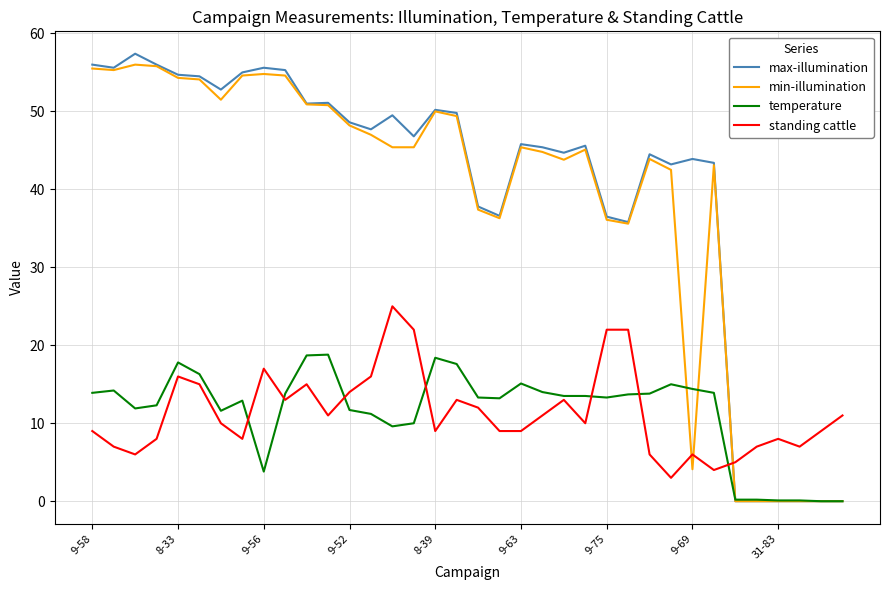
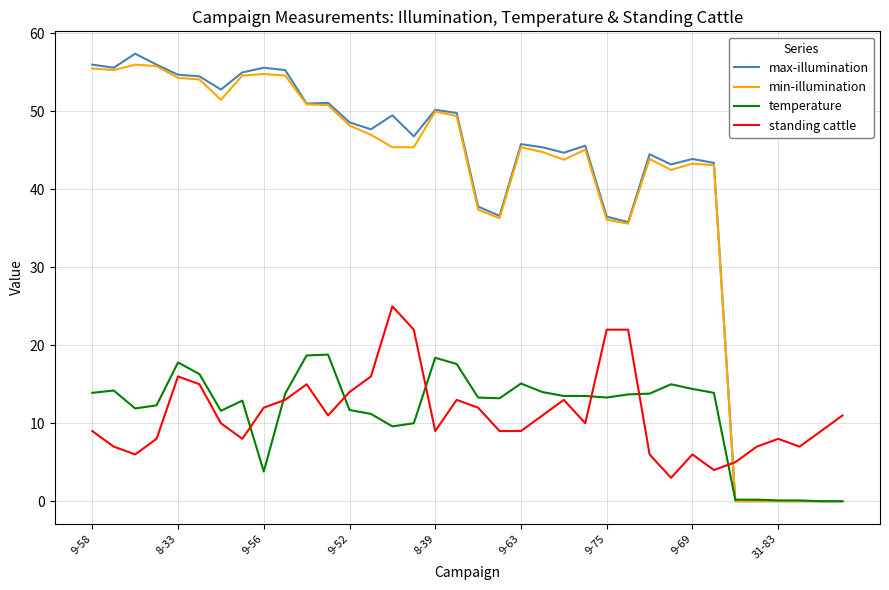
  {
    "max-illumination": {
      "9-58": 56,
      "8-33": 55,
      "9-56": 56,
      "9-52": 49,
      "9-63": 46,
      "9-75": 37,
      "9-69": 44
    },
    "min-illumination": {
      "9-58": 56,
      "8-33": 54,
      "9-56": 55,
      "9-52": 48,
      "9-63": 45,
      "9-75": 36,
-     "9-69": 4
+     "9-69": 43
    },
    "temperature": {
      "9-58": 14,
      "8-33": 18,
      "9-56": 4,
      "9-52": 12,
      "8-39": 18,
      "9-63": 15,
      "9-75": 13,
      "9-69": 14
    },
    "standing cattle": {
      "9-58": 9,
      "8-33": 16,
-     "9-56": 17,
+     "9-56": 12,
      "9-52": 14,
      "8-39": 9,
      "9-63": 9,
      "9-75": 22,
      "9-69": 6,
      "31-83": 8
    }
  }
